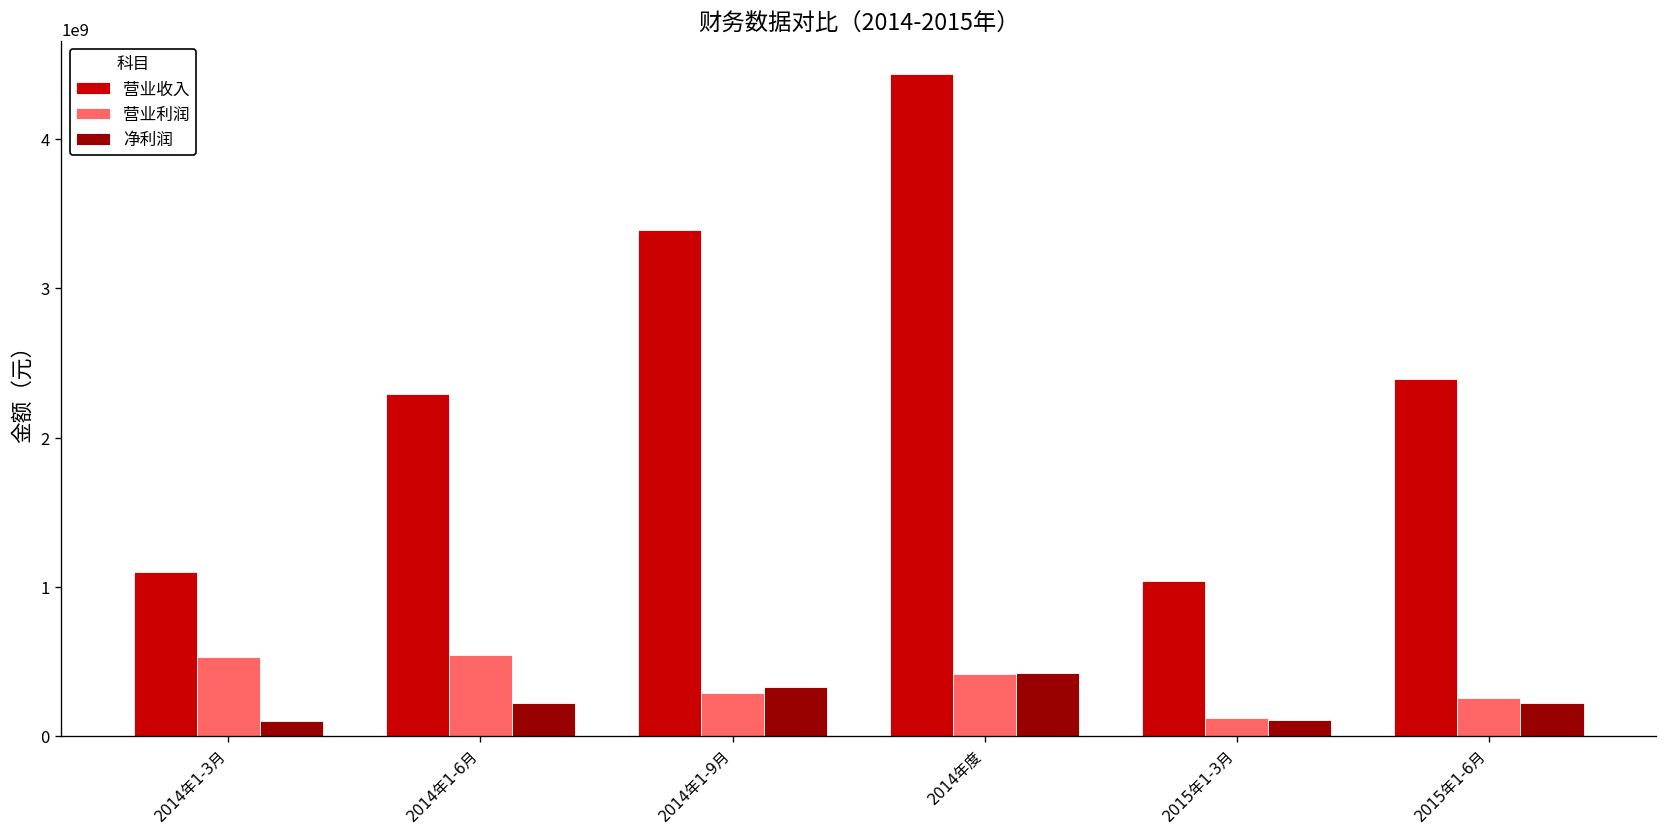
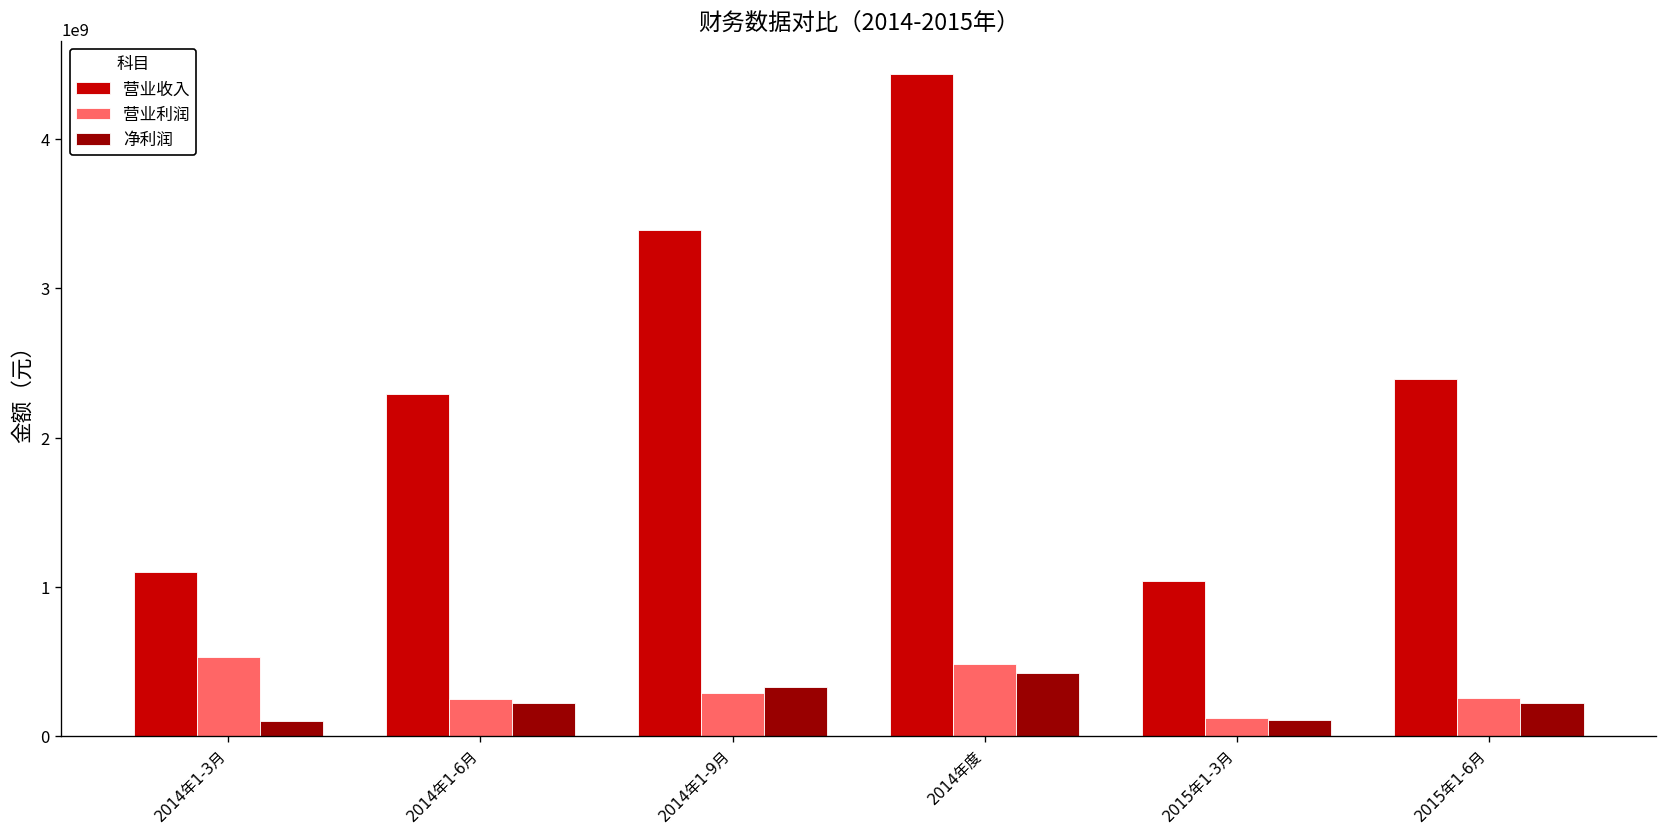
  {
    "营业利润": {
      "2014年1-3月": 530000000,
-     "2014年1-6月": 550000000,
+     "2014年1-6月": 250000000,
      "2014年1-9月": 290000000,
-     "2014年度": 420000000,
+     "2014年度": 480000000,
      "2015年1-3月": 120000000,
      "2015年1-6月": 250000000
    }
  }
